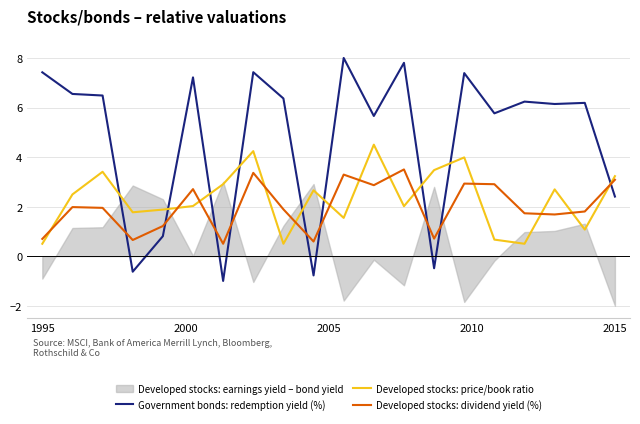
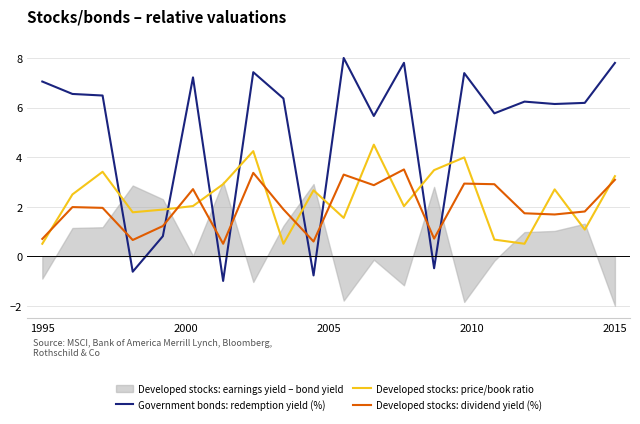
  {
    "Government bonds: redemption yield (%)": {
-     "1995": 7.4,
-     "2015": 2.4
+     "1995": 7.0,
+     "2015": 7.8
    },
    "Developed stocks: price/book ratio": {
      "1995": 0.5,
      "2015": 3.2
    },
    "Developed stocks: dividend yield (%)": {
      "1995": 0.7,
      "2015": 3.1
    }
  }
